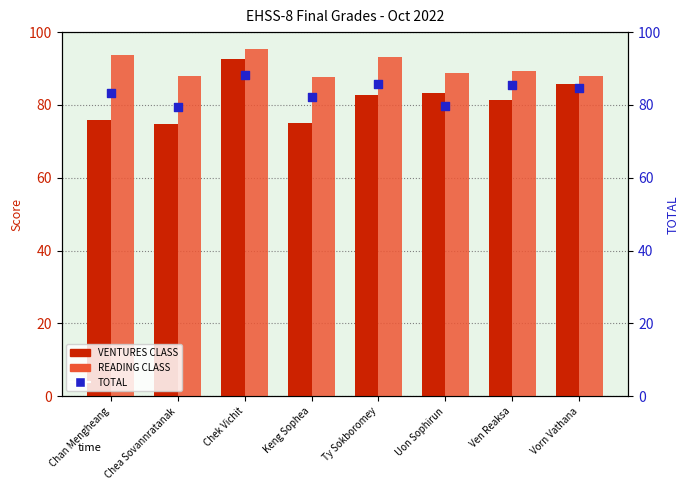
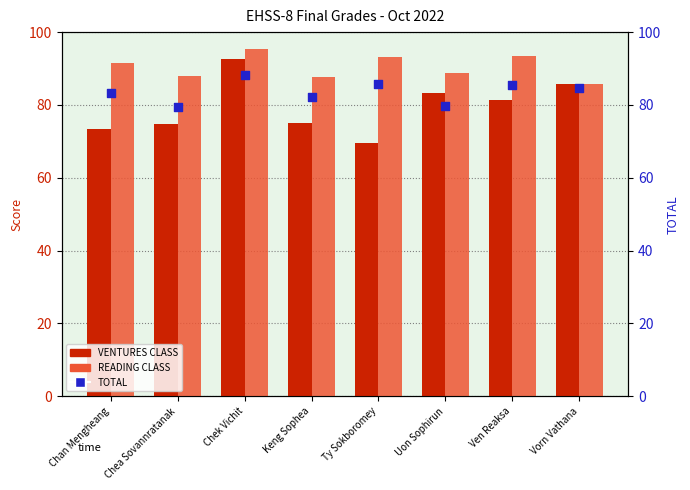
  {
    "VENTURES CLASS": {
-     "Chan Mengheang": 76,
+     "Chan Mengheang": 73,
      "Chea Sovannratanak": 75,
      "Chek Vichit": 93,
      "Keng Sophea": 75,
-     "Ty Sokboromey": 83,
+     "Ty Sokboromey": 70,
      "Uon Sophirun": 83,
      "Ven Reaksa": 81,
      "Vorn Vathana": 86
    },
    "READING CLASS": {
-     "Chan Mengheang": 94,
+     "Chan Mengheang": 91,
      "Chea Sovannratanak": 88,
      "Chek Vichit": 95,
      "Keng Sophea": 88,
      "Ty Sokboromey": 93,
      "Uon Sophirun": 89,
-     "Ven Reaksa": 89,
-     "Vorn Vathana": 88
+     "Ven Reaksa": 94,
+     "Vorn Vathana": 86
    }
  }
